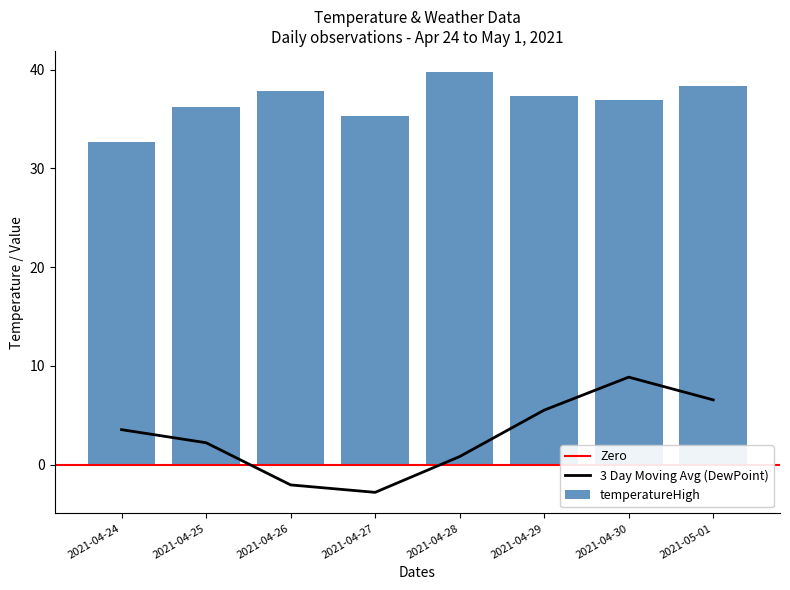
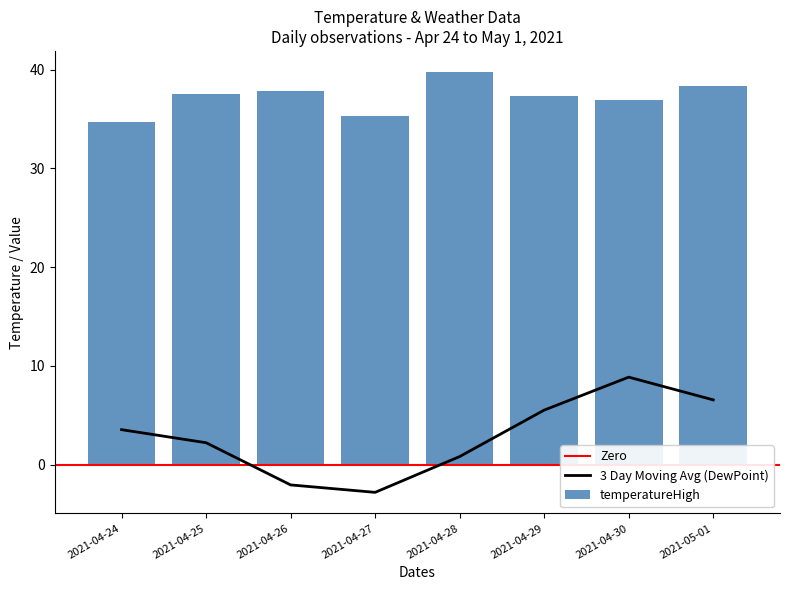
  {
    "temperatureHigh": {
-     "2021-04-24": 33,
-     "2021-04-25": 36,
+     "2021-04-24": 35,
+     "2021-04-25": 38,
      "2021-04-26": 38,
      "2021-04-27": 35,
      "2021-04-28": 40,
      "2021-04-29": 37,
      "2021-04-30": 37,
      "2021-05-01": 38
    },
    "3 Day Moving Avg (DewPoint)": {
      "2021-04-24": 4,
      "2021-04-25": 2,
      "2021-04-26": -2,
      "2021-04-27": -3,
      "2021-04-28": 1,
      "2021-04-29": 6,
      "2021-04-30": 9,
      "2021-05-01": 7
    }
  }
